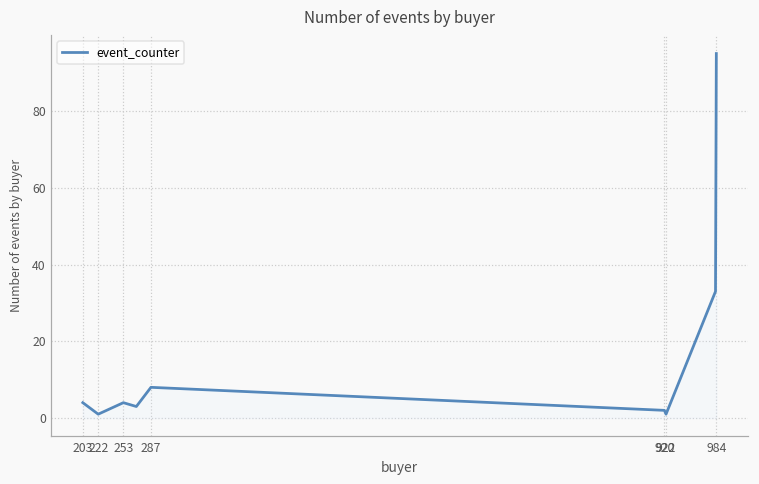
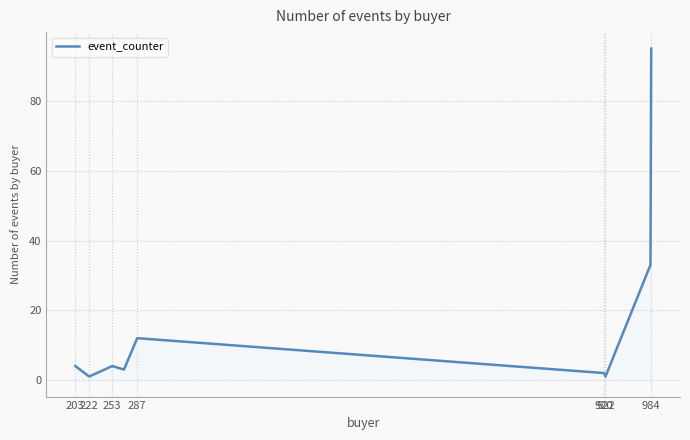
  {
    "253": 4,
-   "287": 8,
+   "287": 12,
    "984": 95
  }
